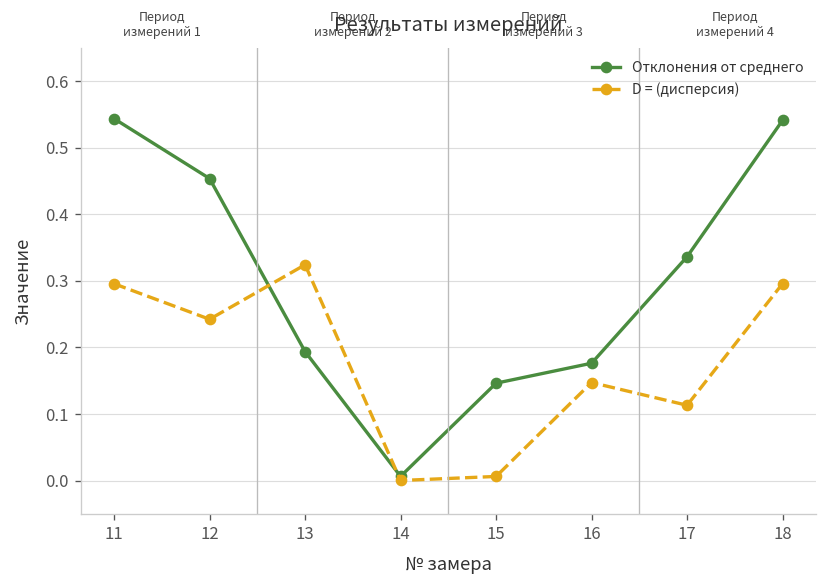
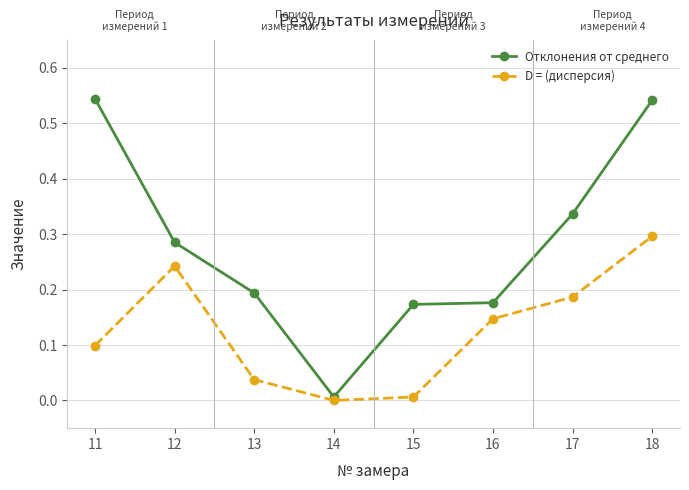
  {
    "Отклонения от среднего": {
      "11": 0.54,
-     "12": 0.45,
+     "12": 0.28,
      "13": 0.19,
      "14": 0.01,
-     "15": 0.15,
+     "15": 0.17,
      "16": 0.18,
      "17": 0.34,
      "18": 0.54
    },
    "D = (дисперсия)": {
-     "11": 0.30,
+     "11": 0.10,
      "12": 0.24,
-     "13": 0.32,
+     "13": 0.04,
      "14": 0.00,
      "15": 0.01,
      "16": 0.15,
-     "17": 0.11,
+     "17": 0.19,
      "18": 0.30
    }
  }
